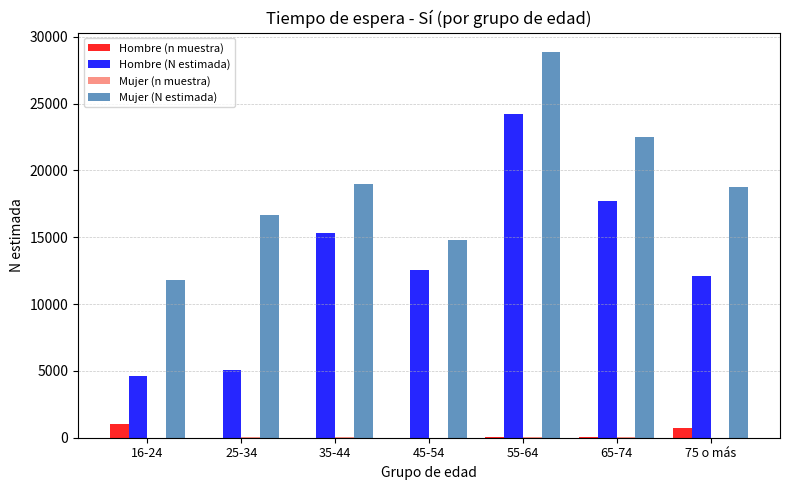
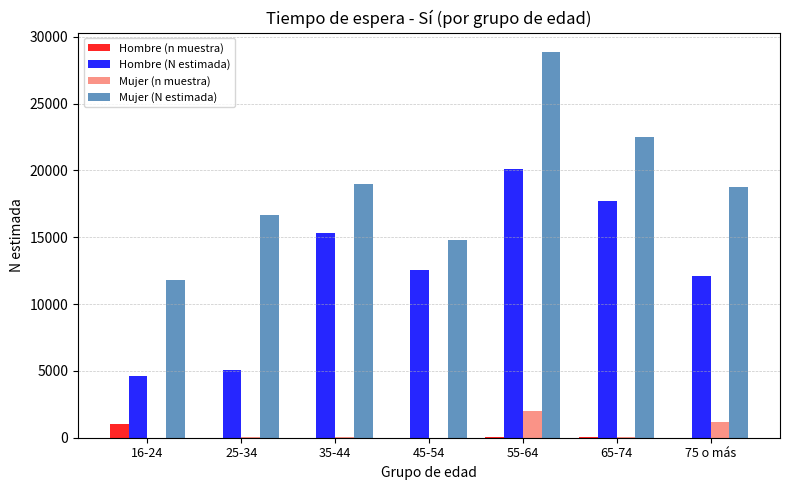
  {
    "Hombre (n muestra)": {
      "16-24": 1000,
-     "75 o más": 700
+     "75 o más": 0
    },
    "Hombre (N estimada)": {
      "16-24": 4600,
      "25-34": 5100,
      "35-44": 15300,
      "45-54": 12500,
-     "55-64": 24200,
+     "55-64": 20100,
      "65-74": 17700,
      "75 o más": 12100
    },
    "Mujer (n muestra)": {
-     "55-64": 0,
-     "75 o más": 0
+     "55-64": 2000,
+     "75 o más": 1200
    },
    "Mujer (N estimada)": {
      "16-24": 11800,
      "25-34": 16700,
      "35-44": 19000,
      "45-54": 14800,
      "55-64": 28900,
      "65-74": 22500,
      "75 o más": 18700
    }
  }
